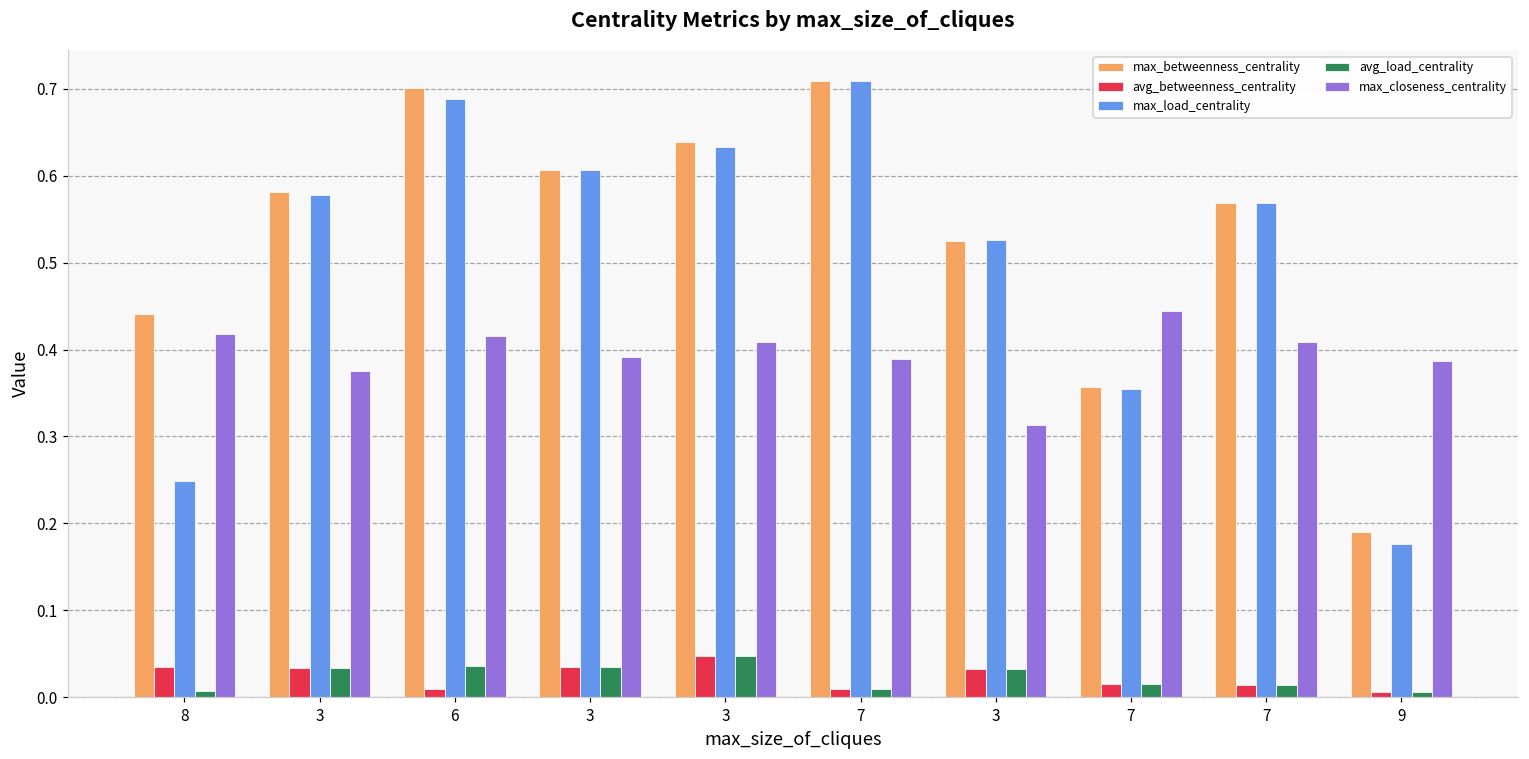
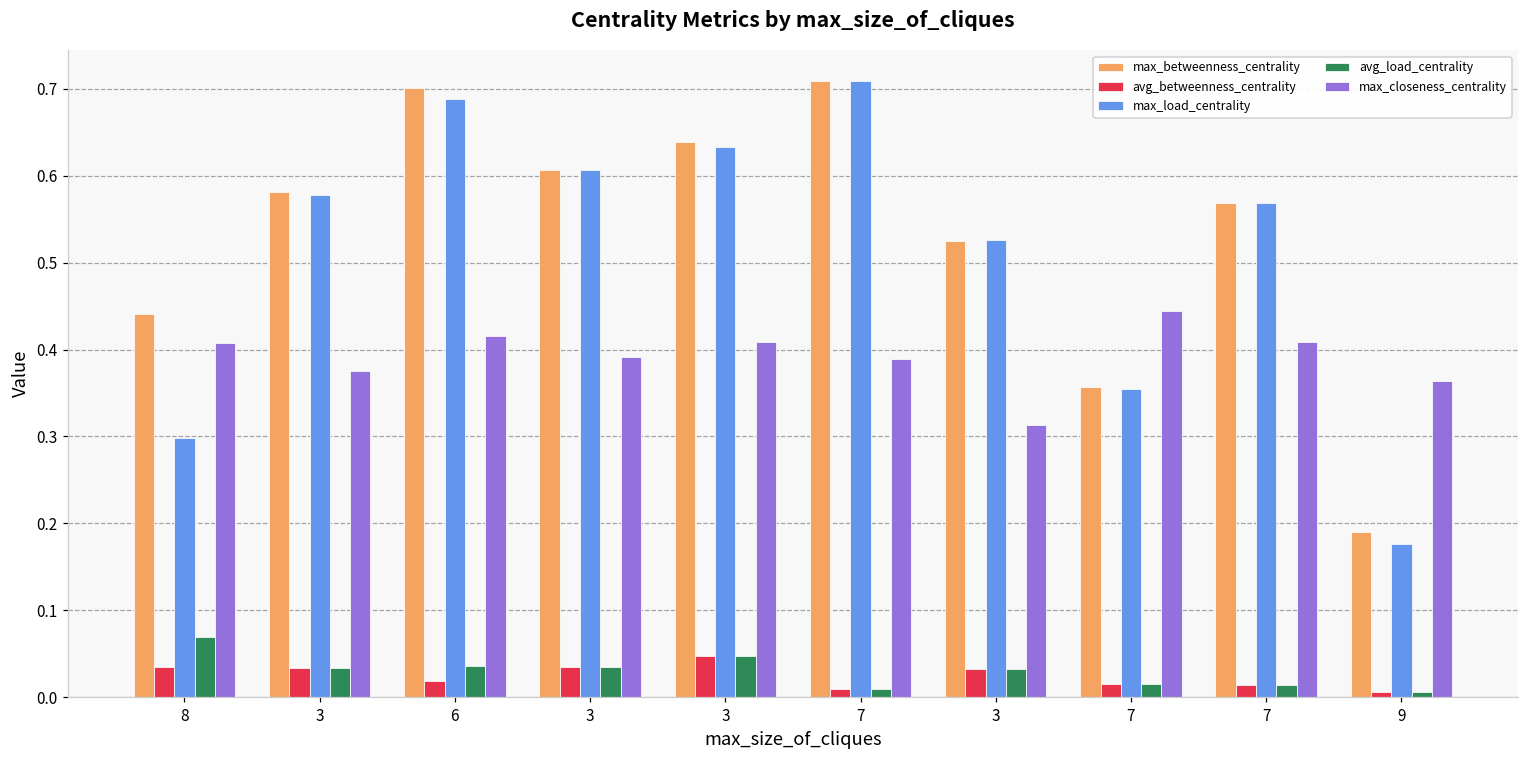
  {
    "max_betweenness_centrality": {
      "8": 0.44,
      "6": 0.70,
      "9": 0.19
    },
    "avg_betweenness_centrality": {
      "8": 0.03,
-     "6": 0.01,
+     "6": 0.02,
      "9": 0.01
    },
    "max_load_centrality": {
-     "8": 0.25,
+     "8": 0.30,
      "6": 0.69,
      "9": 0.18
    },
    "avg_load_centrality": {
-     "8": 0.01,
+     "8": 0.07,
      "6": 0.04,
      "9": 0.01
    },
    "max_closeness_centrality": {
-     "8": 0.42,
+     "8": 0.41,
      "6": 0.42,
-     "9": 0.39
+     "9": 0.36
    }
  }
